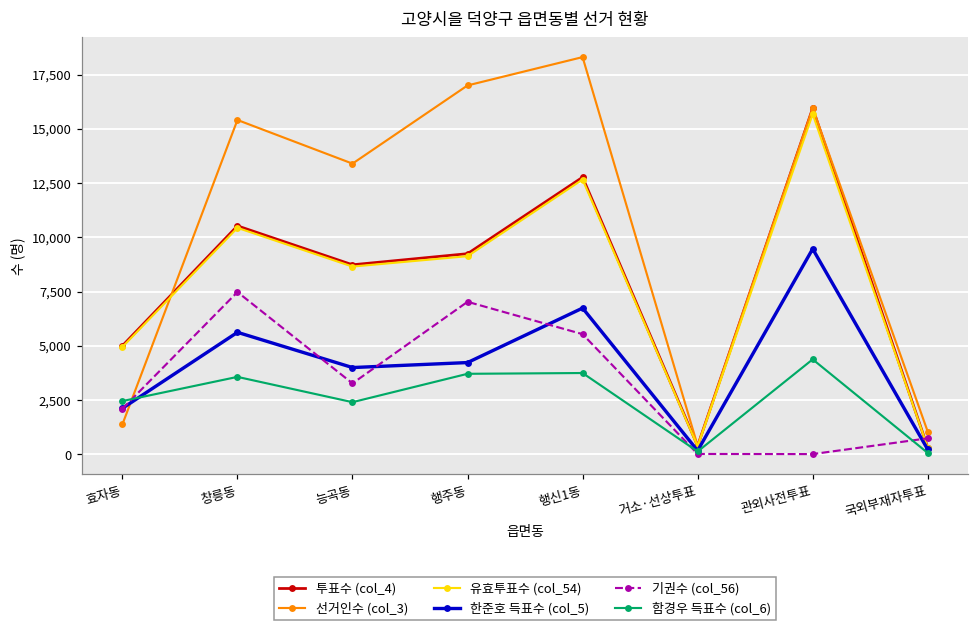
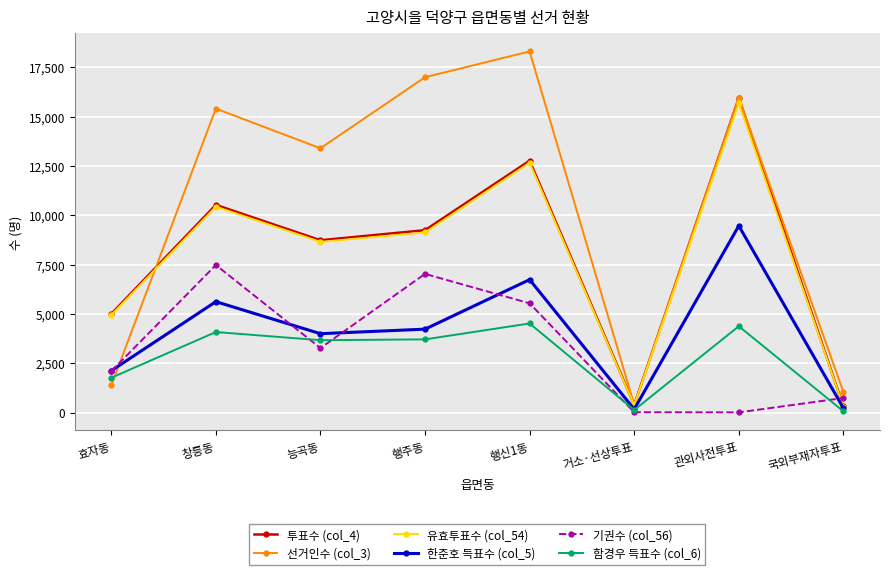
  {
    "선거인수 (col_3)": {
      "효자동": "1,400",
      "창릉동": "15,400",
      "능곡동": "13,400",
      "행주동": "17,000",
      "행신1동": "18,300",
      "국외부재자투표": "1,000"
    },
    "유효투표수 (col_54)": {
      "관외사전투표": "15,700"
    },
    "한준호 득표수 (col_5)": {
      "창릉동": "5,600",
      "능곡동": "4,000",
      "행주동": "4,200",
      "행신1동": "6,700",
      "관외사전투표": "9,500"
    },
    "기권수 (col_56)": {
      "창릉동": "7,500",
      "능곡동": "3,300",
      "행주동": "7,000",
      "행신1동": "5,500",
      "관외사전투표": "0",
      "국외부재자투표": "700"
    },
    "함경우 득표수 (col_6)": {
-     "효자동": "2,500",
-     "창릉동": "3,600",
-     "능곡동": "2,400",
+     "효자동": "1,800",
+     "창릉동": "4,100",
+     "능곡동": "3,700",
      "행주동": "3,700",
-     "행신1동": "3,700",
+     "행신1동": "4,500",
      "관외사전투표": "4,400",
      "국외부재자투표": "100"
    }
  }
